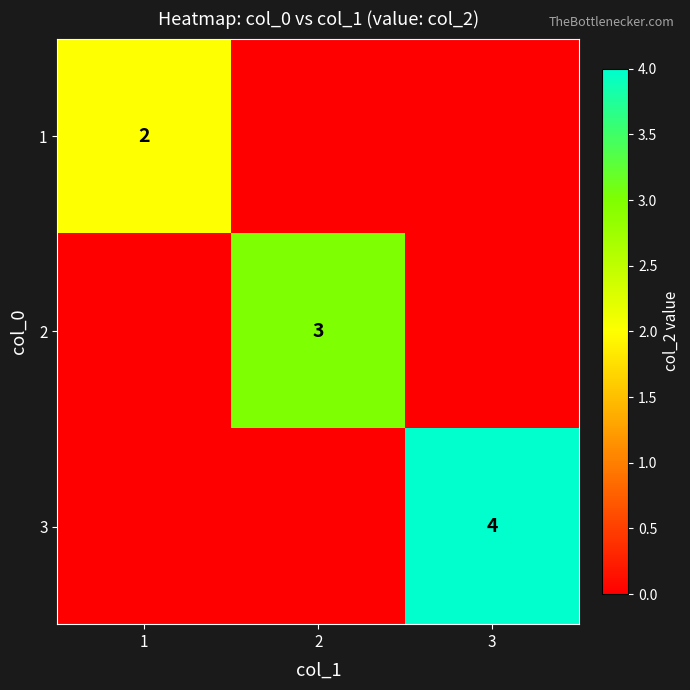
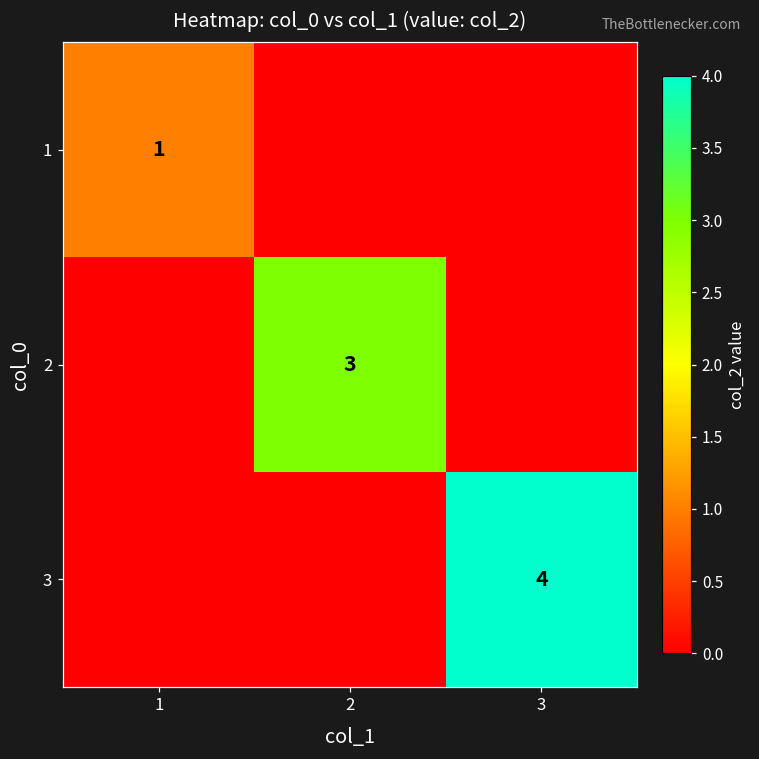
  {
    "1": {
-     "1": 2
+     "1": 1
    },
    "2": {
      "2": 3
    },
    "3": {
      "3": 4
    }
  }
